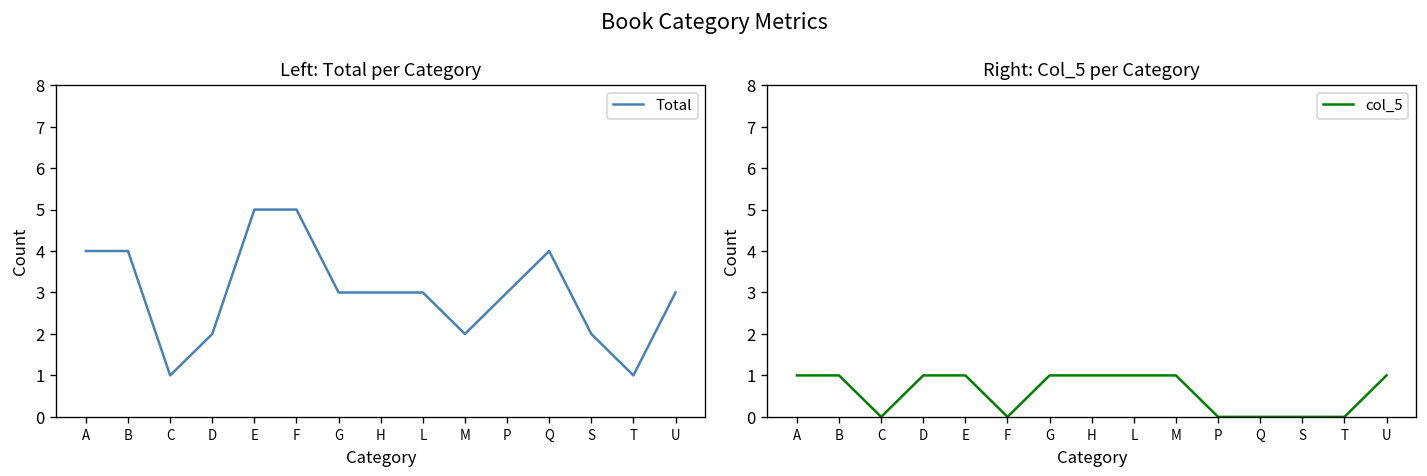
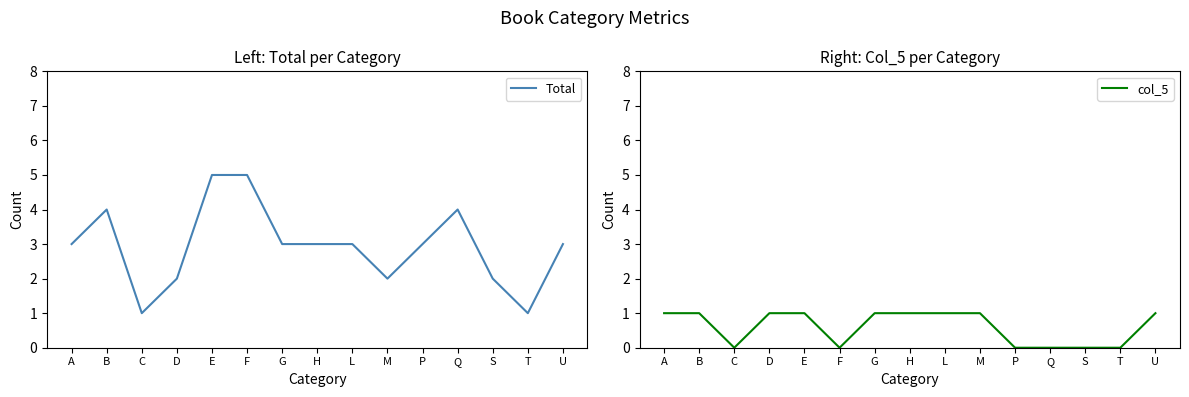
  {
    "Left: Total per Category": {
-     "A": 4,
+     "A": 3,
      "B": 4,
      "C": 1,
      "D": 2,
      "E": 5,
      "F": 5,
      "G": 3,
      "H": 3,
      "L": 3,
      "M": 2,
      "P": 3,
      "Q": 4,
      "S": 2,
      "T": 1,
      "U": 3
    },
    "Right: Col_5 per Category": {
      "A": 1.0,
      "B": 1.0,
      "C": 0.0,
      "D": 1.0,
      "E": 1.0,
      "F": 0.0,
      "G": 1.0,
      "H": 1.0,
      "L": 1.0,
      "M": 1.0,
      "P": 0.0,
      "Q": 0.0,
      "S": 0.0,
      "T": 0.0,
      "U": 1.0
    }
  }
